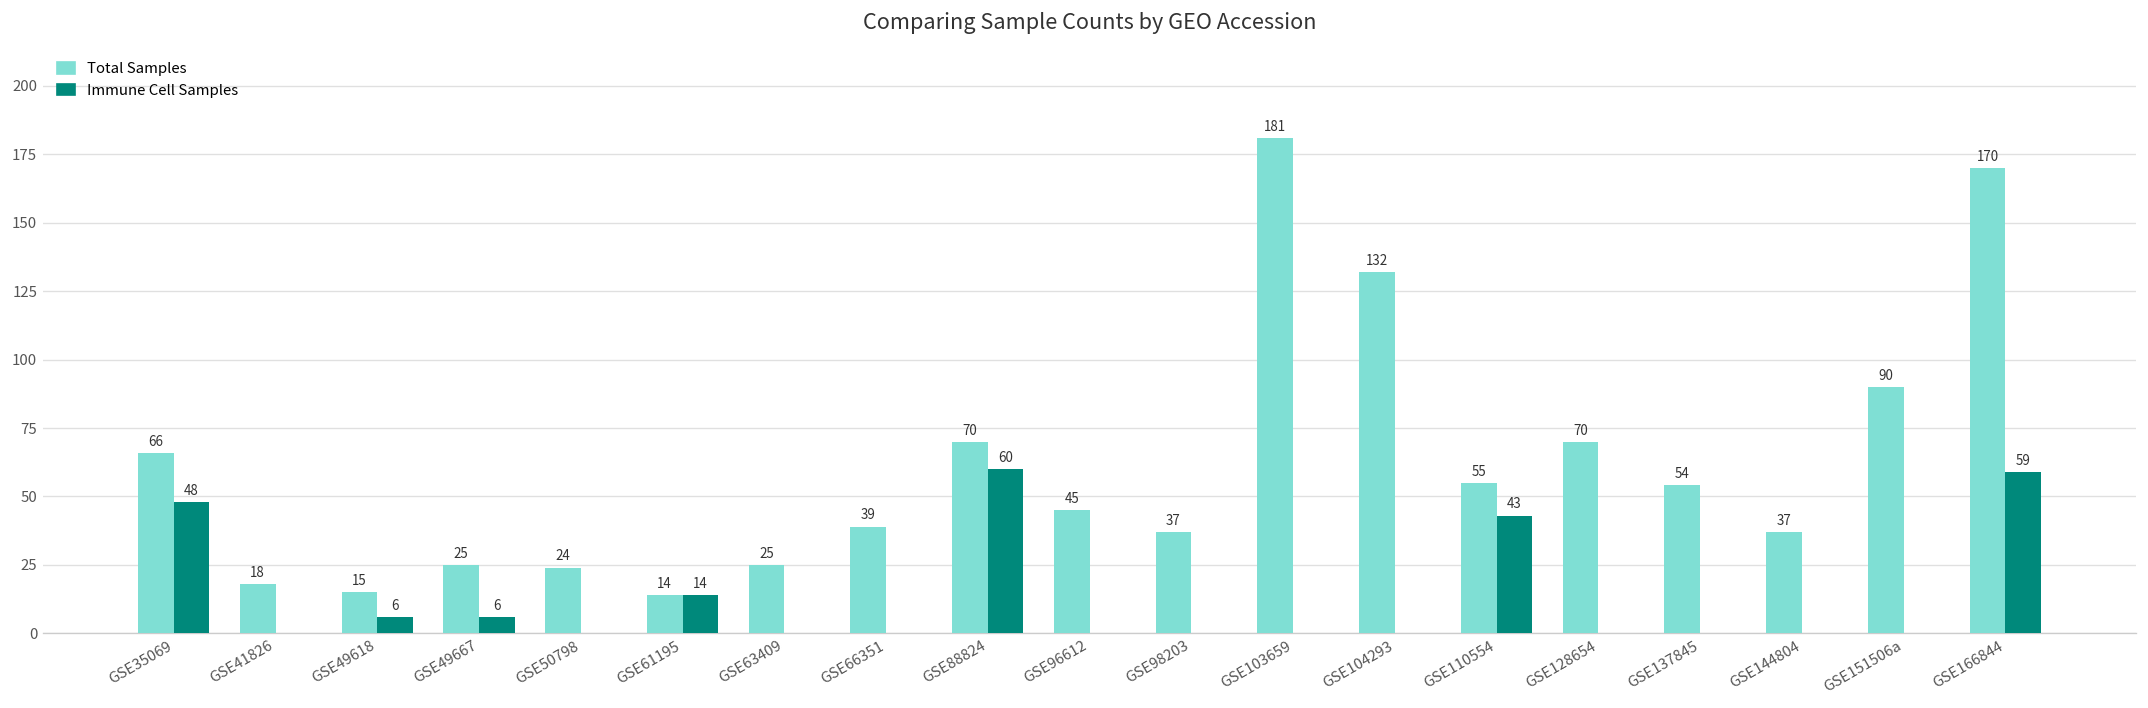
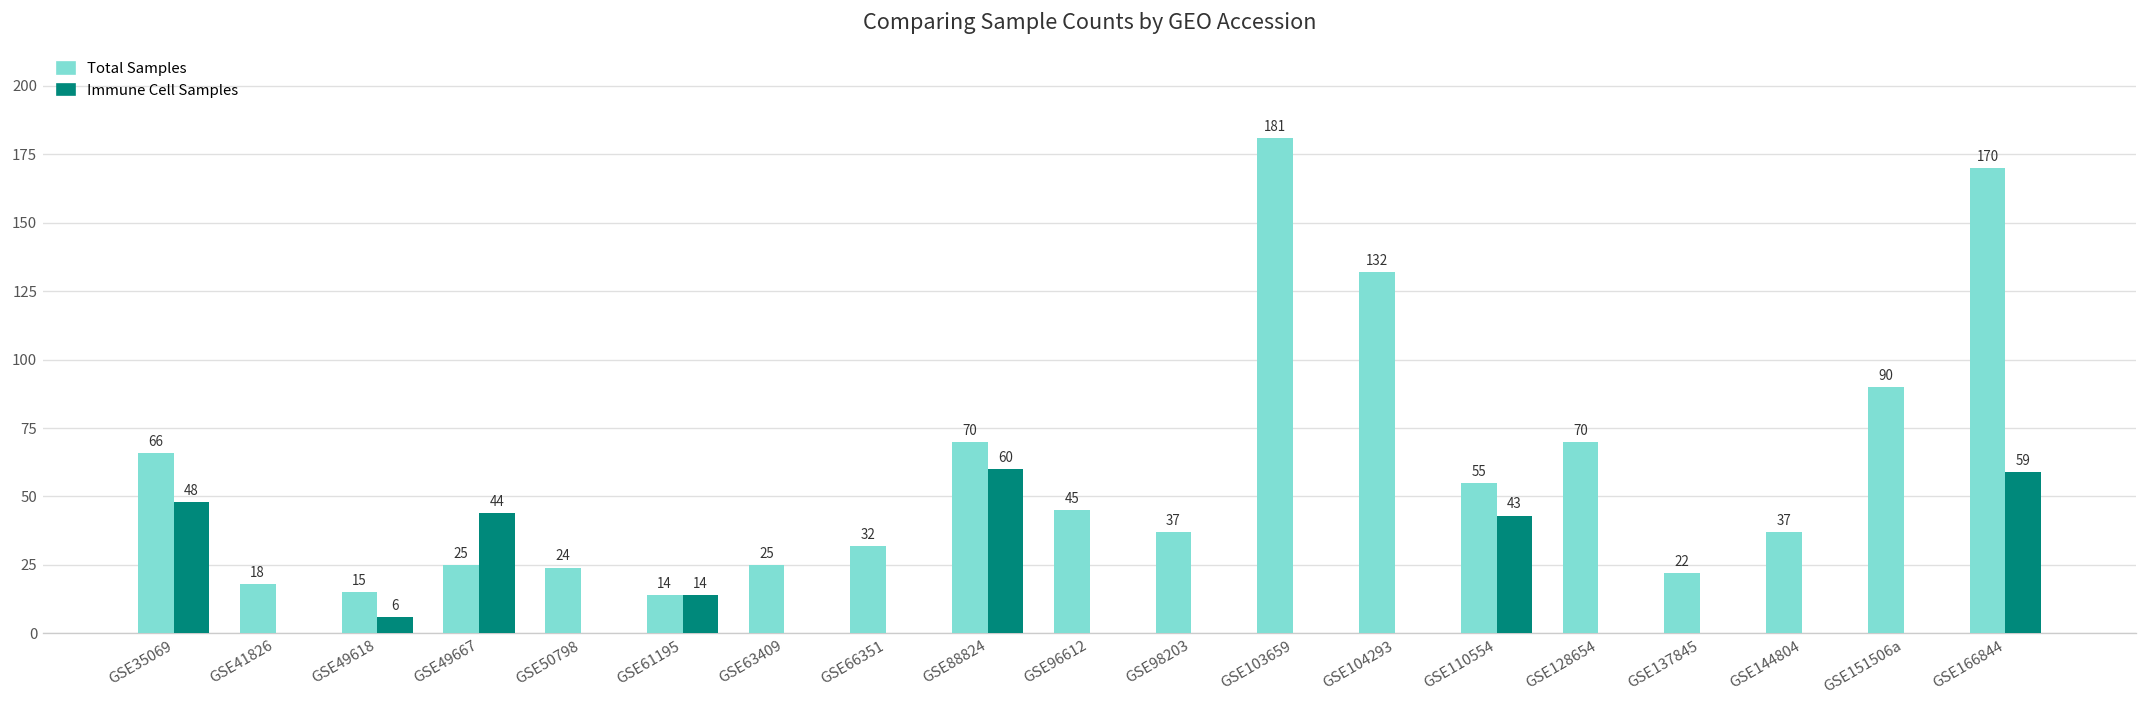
  {
    "Total Samples": {
      "GSE35069": 66,
      "GSE41826": 18,
      "GSE49618": 15,
      "GSE49667": 25,
      "GSE50798": 24,
      "GSE61195": 14,
      "GSE63409": 25,
-     "GSE66351": 39,
+     "GSE66351": 32,
      "GSE88824": 70,
      "GSE96612": 45,
      "GSE98203": 37,
      "GSE103659": 181,
      "GSE104293": 132,
      "GSE110554": 55,
      "GSE128654": 70,
-     "GSE137845": 54,
+     "GSE137845": 22,
      "GSE144804": 37,
      "GSE151506a": 90,
      "GSE166844": 170
    },
    "Immune Cell Samples": {
      "GSE35069": 48,
      "GSE49618": 6,
-     "GSE49667": 6,
+     "GSE49667": 44,
      "GSE61195": 14,
      "GSE88824": 60,
      "GSE110554": 43,
      "GSE166844": 59
    }
  }
